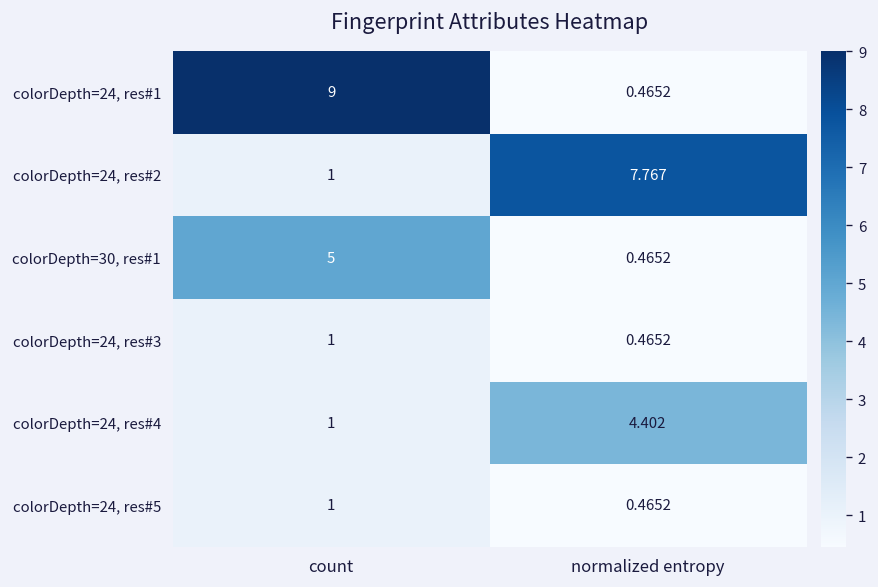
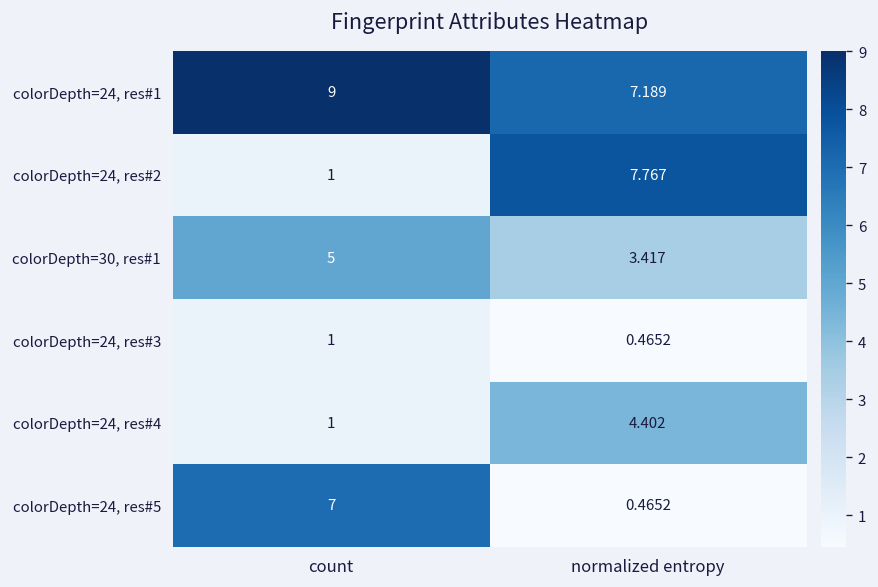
  {
    "colorDepth=24, res#1": {
      "count": 9,
-     "normalized entropy": 0.4652
+     "normalized entropy": 7.189
    },
    "colorDepth=24, res#2": {
      "count": 1,
      "normalized entropy": 7.767
    },
    "colorDepth=30, res#1": {
      "count": 5,
-     "normalized entropy": 0.4652
+     "normalized entropy": 3.417
    },
    "colorDepth=24, res#3": {
      "count": 1,
      "normalized entropy": 0.4652
    },
    "colorDepth=24, res#4": {
      "count": 1,
      "normalized entropy": 4.402
    },
    "colorDepth=24, res#5": {
-     "count": 1,
+     "count": 7,
      "normalized entropy": 0.4652
    }
  }
